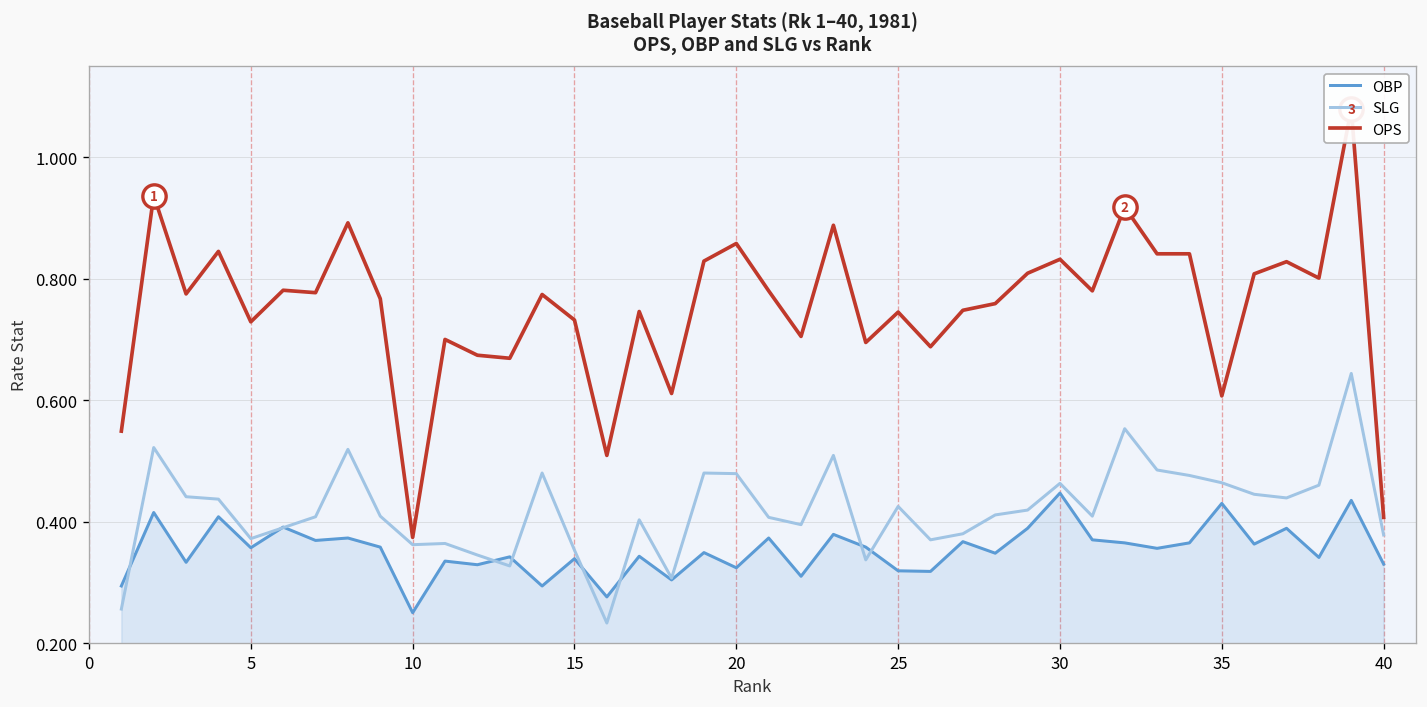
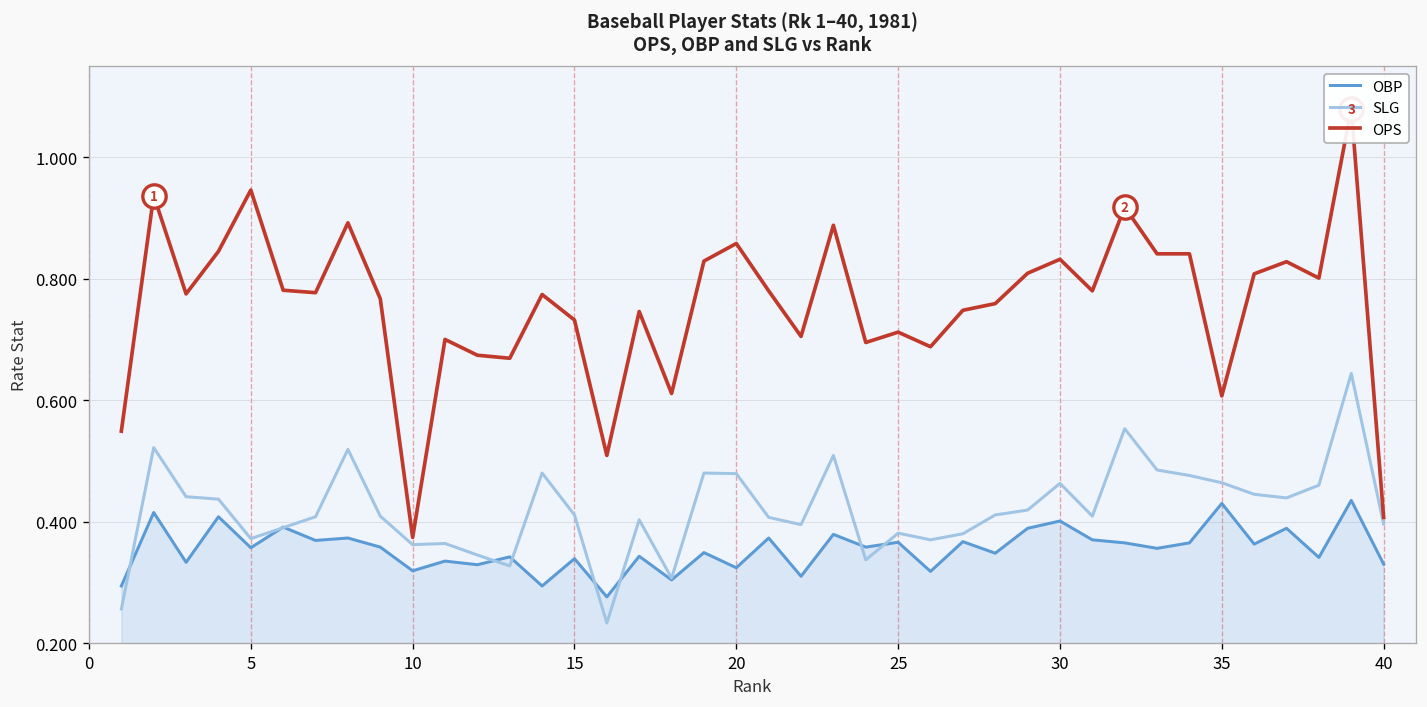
  {
    "OBP": {
      "5": 0.36,
-     "10": 0.25,
+     "10": 0.32,
      "15": 0.34,
      "20": 0.32,
-     "25": 0.32,
-     "30": 0.45,
+     "25": 0.37,
+     "30": 0.40,
      "35": 0.43,
      "40": 0.33
    },
    "SLG": {
      "5": 0.37,
      "10": 0.36,
-     "15": 0.35,
+     "15": 0.41,
      "20": 0.48,
-     "25": 0.43,
+     "25": 0.38,
      "30": 0.46,
      "35": 0.46,
-     "40": 0.38
+     "40": 0.40
    },
    "OPS": {
-     "5": 0.73,
+     "5": 0.95,
      "10": 0.37,
      "15": 0.73,
      "20": 0.86,
-     "25": 0.75,
+     "25": 0.71,
      "30": 0.83,
      "35": 0.61,
      "40": 0.41
    }
  }
